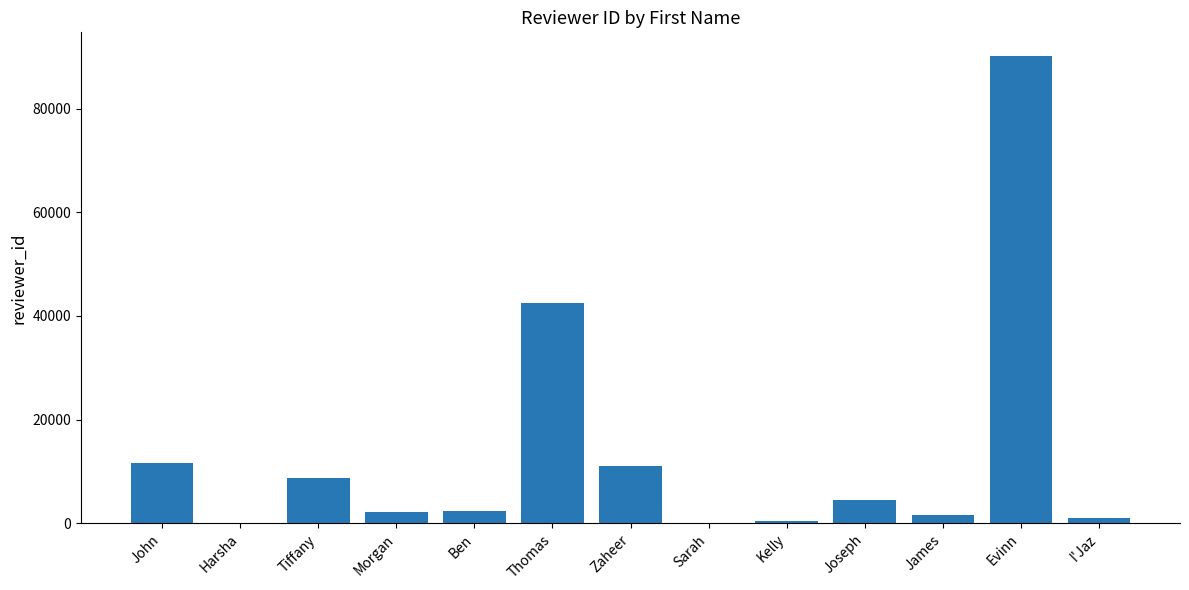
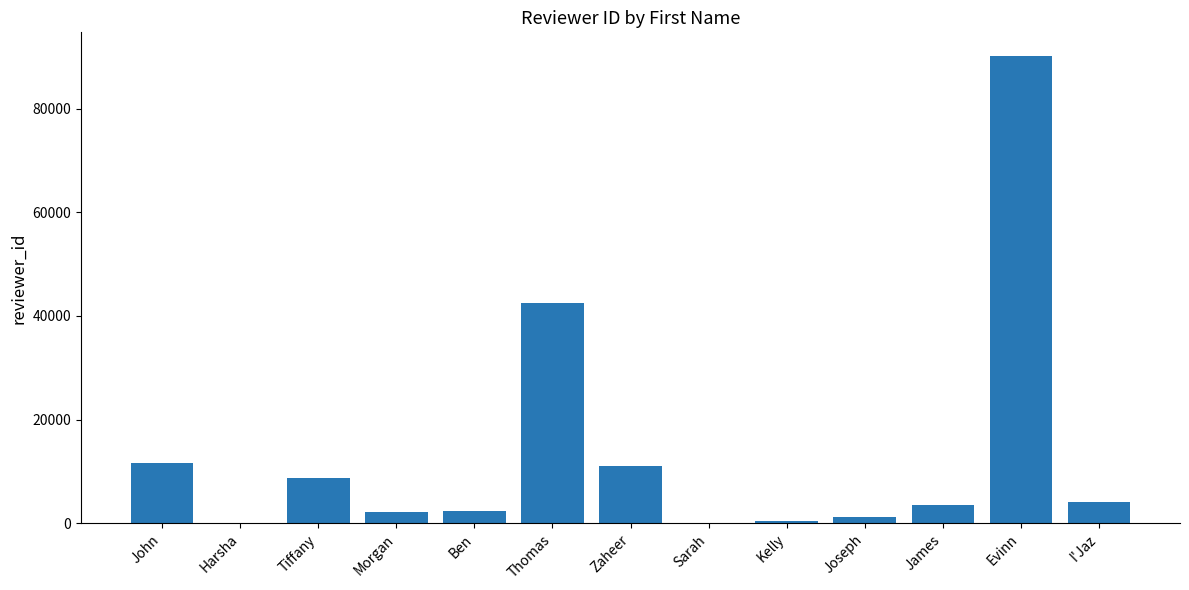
  {
    "John": 12000,
    "Tiffany": 9000,
    "Morgan": 2000,
    "Ben": 2000,
    "Thomas": 43000,
    "Zaheer": 11000,
    "Kelly": 1000,
-   "Joseph": 4000,
-   "James": 2000,
+   "Joseph": 1000,
+   "James": 3000,
    "Evinn": 90000,
-   "I'Jaz": 1000
+   "I'Jaz": 4000
  }
